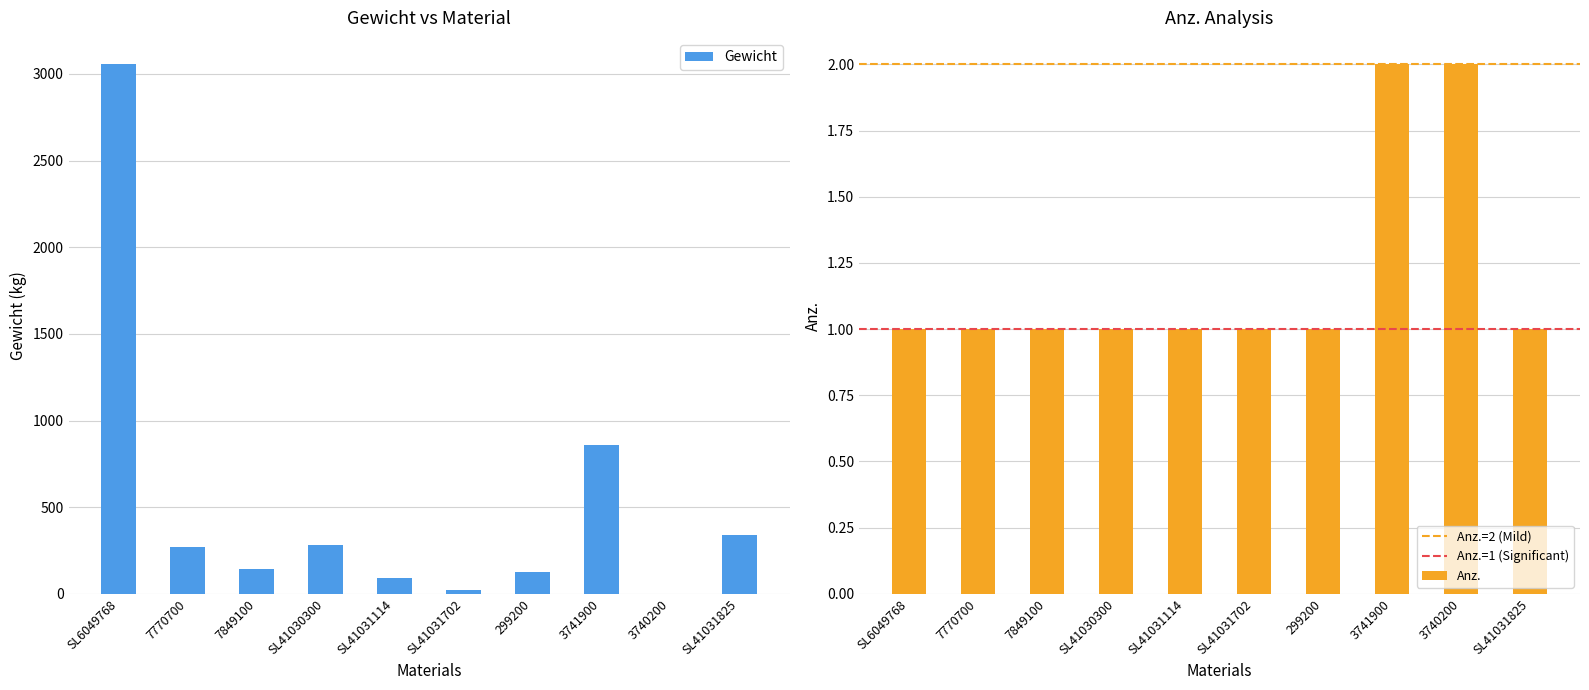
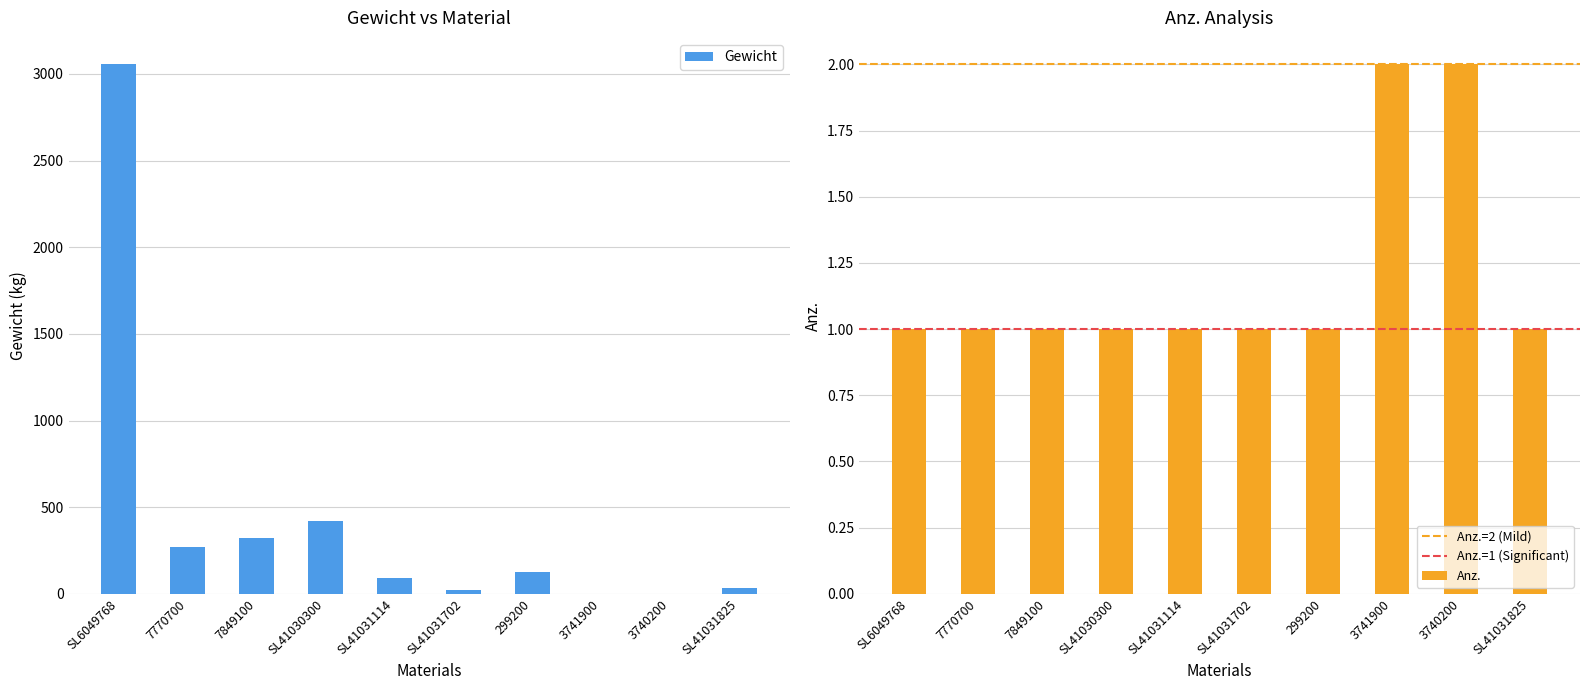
  {
    "Gewicht vs Material": {
      "SL6049768": 3060,
      "7770700": 270,
-     "7849100": 140,
-     "SL41030300": 280,
+     "7849100": 320,
+     "SL41030300": 420,
      "SL41031114": 90,
      "SL41031702": 20,
      "299200": 130,
-     "3741900": 860,
+     "3741900": 0,
      "3740200": 0,
-     "SL41031825": 340
+     "SL41031825": 40
    },
    "Anz. Analysis": {
      "SL6049768": 1.00,
      "7770700": 1.00,
      "7849100": 1.00,
      "SL41030300": 1.00,
      "SL41031114": 1.00,
      "SL41031702": 1.00,
      "299200": 1.00,
      "3741900": 2.00,
      "3740200": 2.00,
      "SL41031825": 1.00
    }
  }
